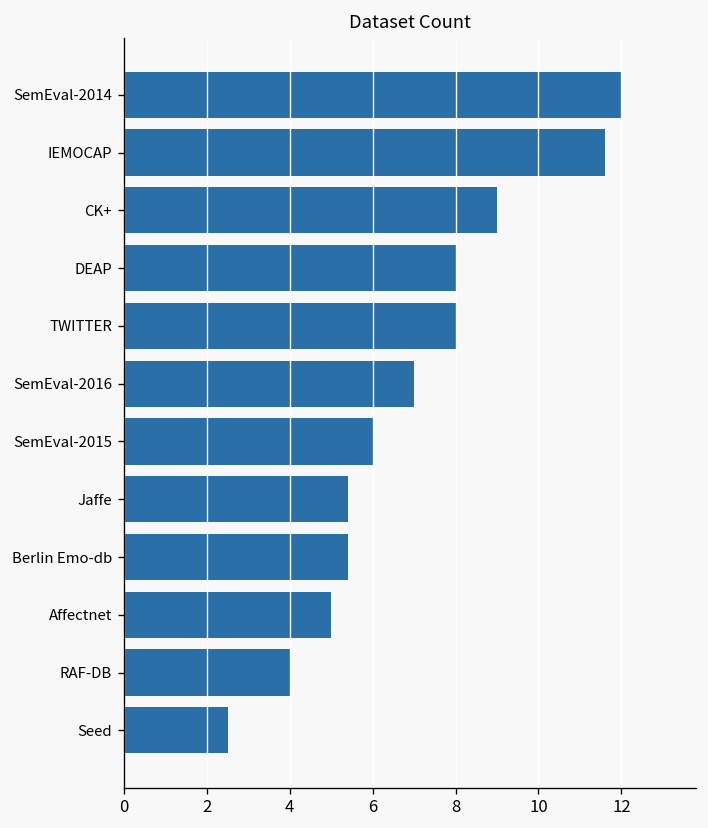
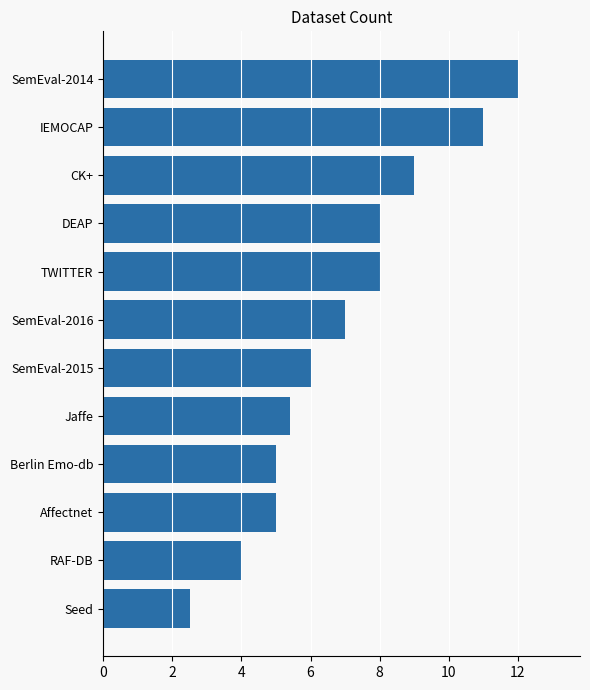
  {
    "SemEval-2014": 12.0,
-   "IEMOCAP": 11.6,
+   "IEMOCAP": 11.0,
    "CK+": 9.0,
    "DEAP": 8.0,
    "TWITTER": 8.0,
    "SemEval-2016": 7.0,
    "SemEval-2015": 6.0,
    "Jaffe": 5.4,
-   "Berlin Emo-db": 5.4,
+   "Berlin Emo-db": 5.0,
    "Affectnet": 5.0,
    "RAF-DB": 4.0,
    "Seed": 2.5
  }
